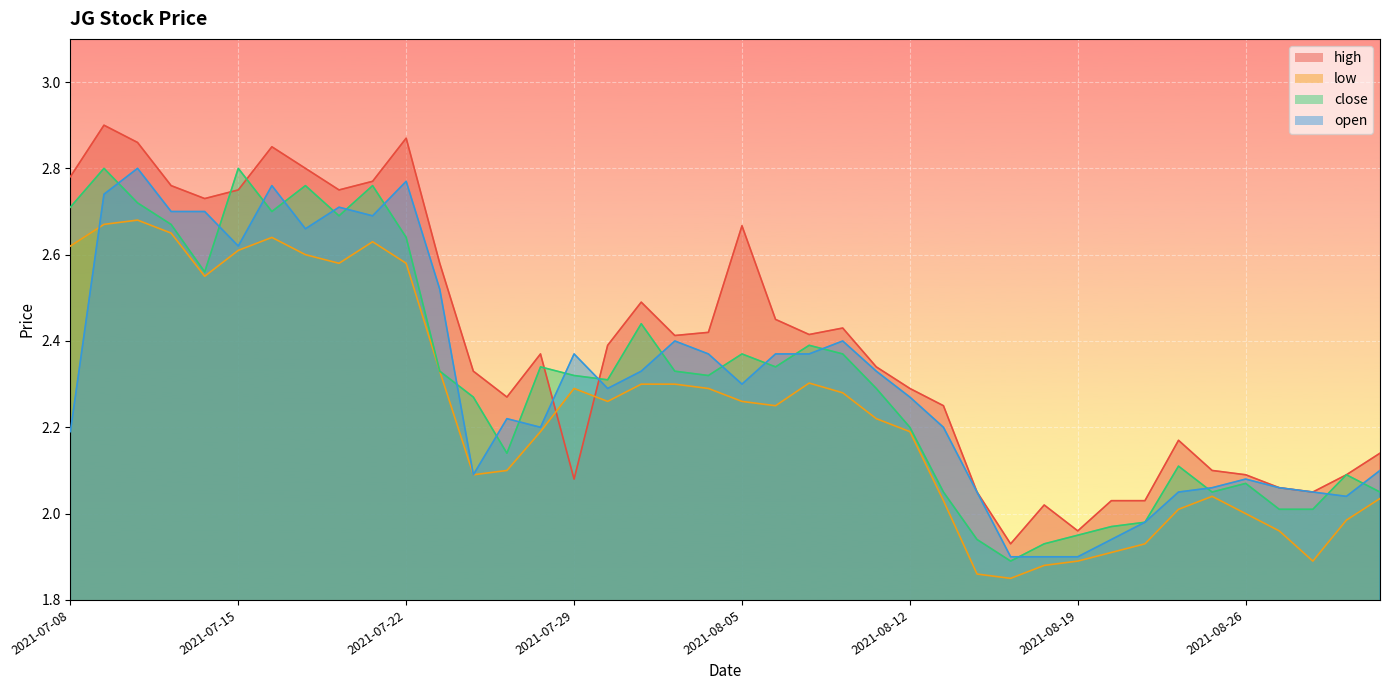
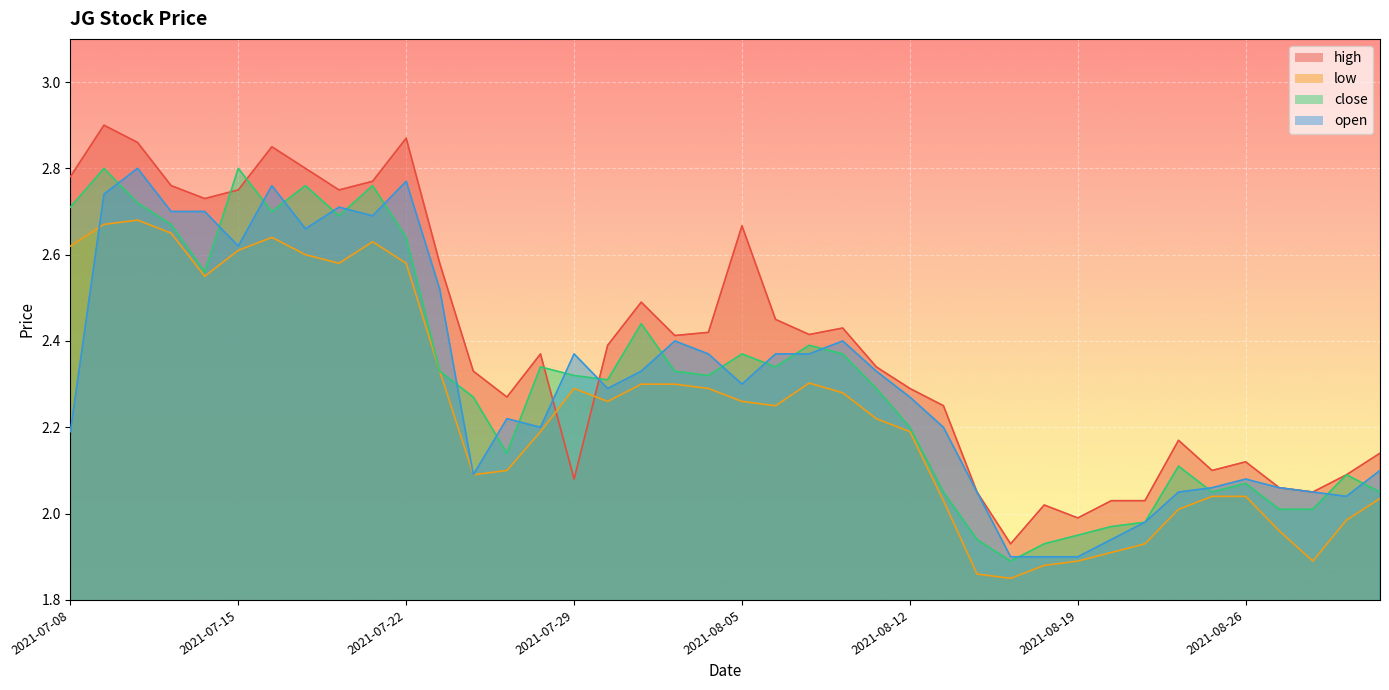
  {
    "high": {
      "2021-07-08": 2.78,
      "2021-07-15": 2.75,
      "2021-07-22": 2.87,
      "2021-07-29": 2.08,
      "2021-08-05": 2.67,
      "2021-08-12": 2.29,
-     "2021-08-19": 1.96,
-     "2021-08-26": 2.09
+     "2021-08-19": 1.99,
+     "2021-08-26": 2.12
    },
    "low": {
      "2021-07-08": 2.62,
      "2021-07-15": 2.61,
      "2021-07-22": 2.58,
      "2021-07-29": 2.29,
      "2021-08-05": 2.26,
      "2021-08-12": 2.19,
      "2021-08-19": 1.89,
-     "2021-08-26": 2.00
+     "2021-08-26": 2.04
    },
    "close": {
      "2021-07-08": 2.71,
      "2021-07-15": 2.80,
      "2021-07-22": 2.64,
      "2021-07-29": 2.32,
      "2021-08-05": 2.37,
      "2021-08-12": 2.20,
      "2021-08-19": 1.95,
      "2021-08-26": 2.07
    },
    "open": {
      "2021-07-08": 2.19,
      "2021-07-15": 2.62,
      "2021-07-22": 2.77,
      "2021-07-29": 2.37,
      "2021-08-05": 2.30,
      "2021-08-12": 2.27,
      "2021-08-19": 1.90,
      "2021-08-26": 2.08
    }
  }
